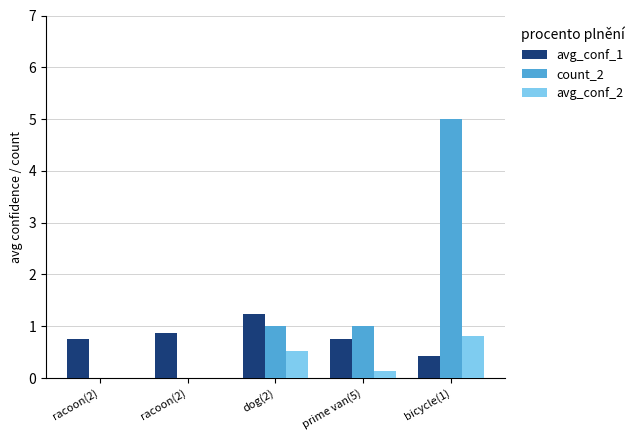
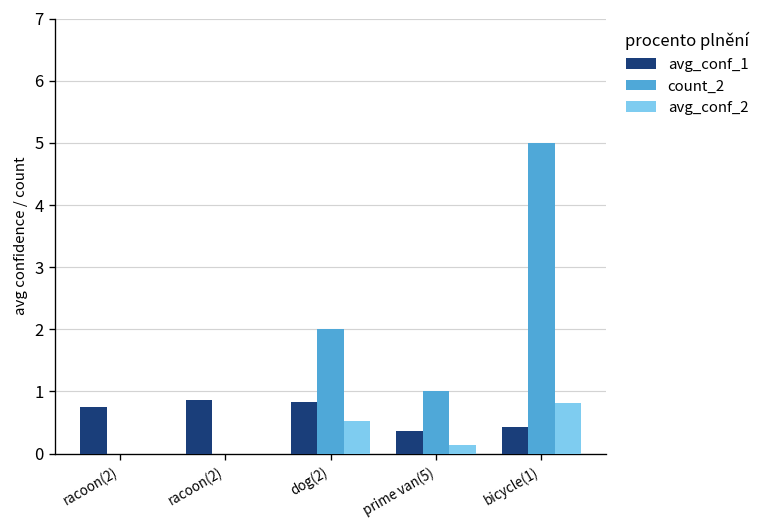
  {
    "avg_conf_1": {
-     "dog(2)": 1.2,
-     "prime van(5)": 0.8,
+     "dog(2)": 0.8,
+     "prime van(5)": 0.4,
      "bicycle(1)": 0.4
    },
    "count_2": {
-     "dog(2)": 1,
+     "dog(2)": 2,
      "prime van(5)": 1,
      "bicycle(1)": 5
    },
    "avg_conf_2": {
      "dog(2)": 0.5,
      "prime van(5)": 0.1,
      "bicycle(1)": 0.8
    }
  }
